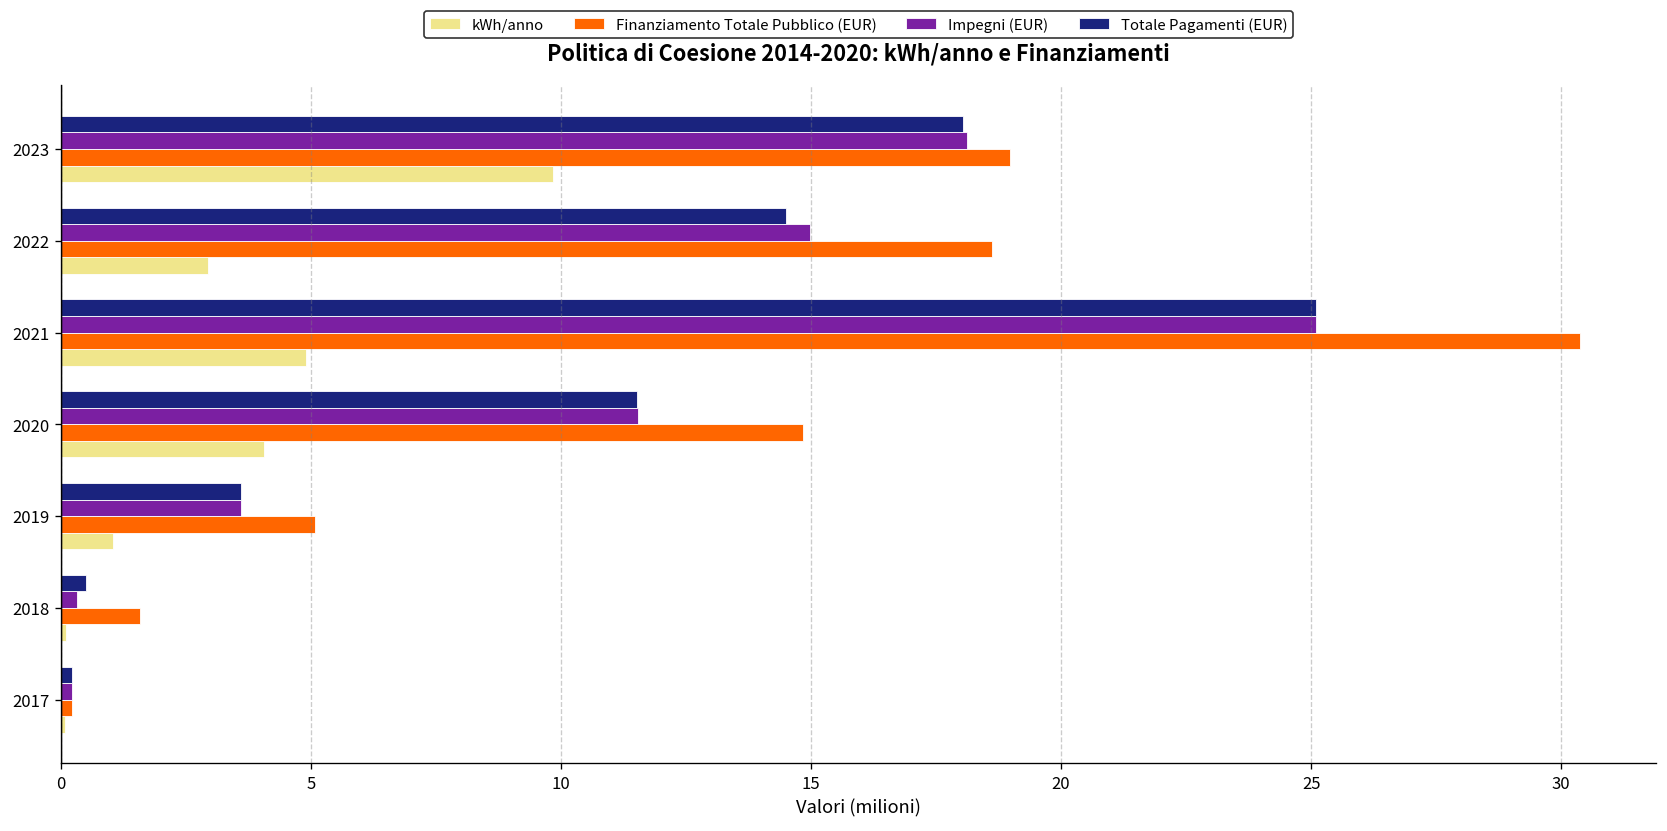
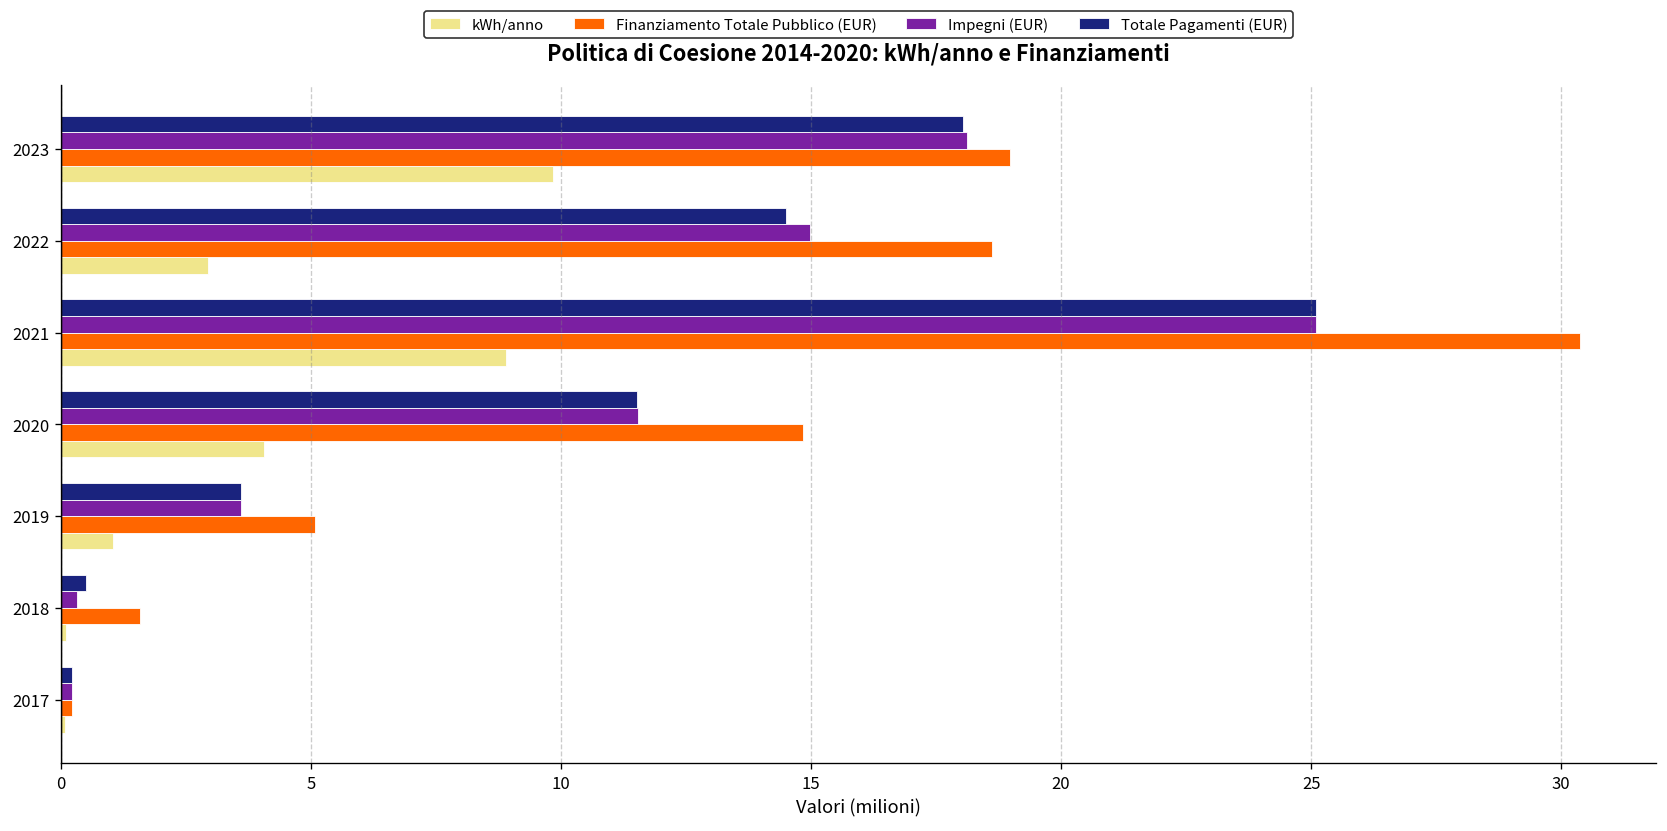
  {
    "kWh/anno": {
      "2023": 9.8,
      "2022": 2.9,
-     "2021": 4.9,
+     "2021": 8.9,
      "2020": 4.1,
      "2019": 1.0,
      "2018": 0.1,
      "2017": 0.1
    },
    "Finanziamento Totale Pubblico (EUR)": {
      "2023": 19.0,
      "2022": 18.6,
      "2021": 30.4,
      "2020": 14.8,
      "2019": 5.1,
      "2018": 1.6,
      "2017": 0.2
    },
    "Impegni (EUR)": {
      "2023": 18.1,
      "2022": 15.0,
      "2021": 25.1,
      "2020": 11.5,
      "2019": 3.6,
      "2018": 0.3,
      "2017": 0.2
    },
    "Totale Pagamenti (EUR)": {
      "2023": 18.0,
      "2022": 14.5,
      "2021": 25.1,
      "2020": 11.5,
      "2019": 3.6,
      "2018": 0.5,
      "2017": 0.2
    }
  }
